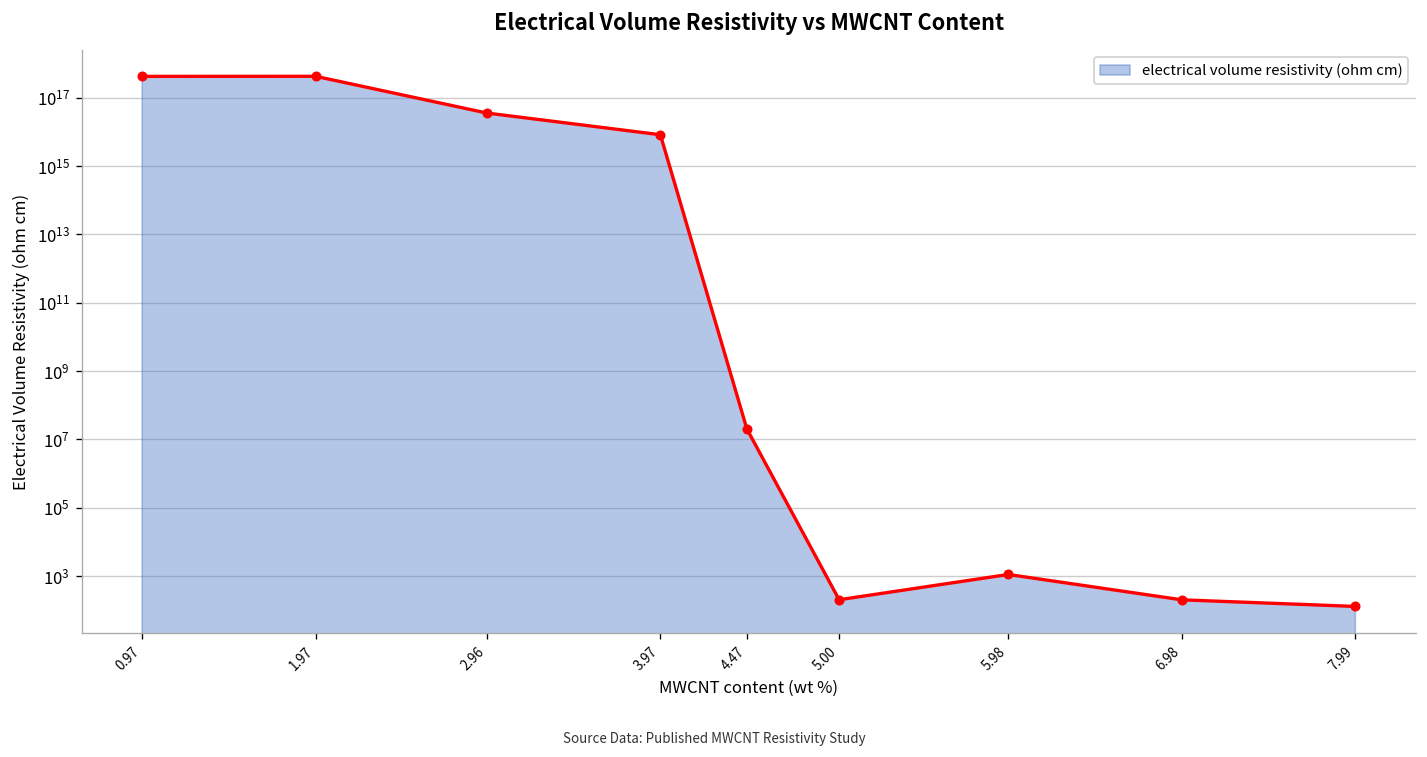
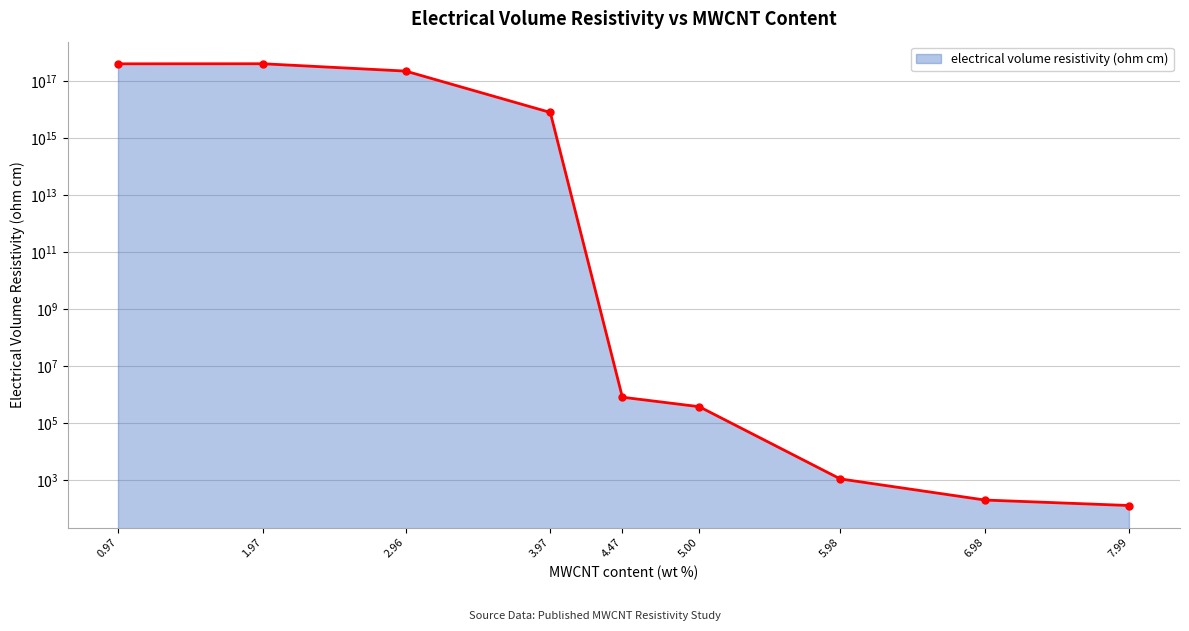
  {
    "0.97": 400000000000000000,
    "1.97": 400000000000000000,
-   "2.96": 40000000000000000,
+   "2.96": 200000000000000000,
    "3.97": 8000000000000000,
-   "4.47": 20000000,
-   "5.00": 200,
+   "4.47": 800000,
+   "5.00": 400000,
    "5.98": 1100,
    "6.98": 200,
    "7.99": 100
  }
